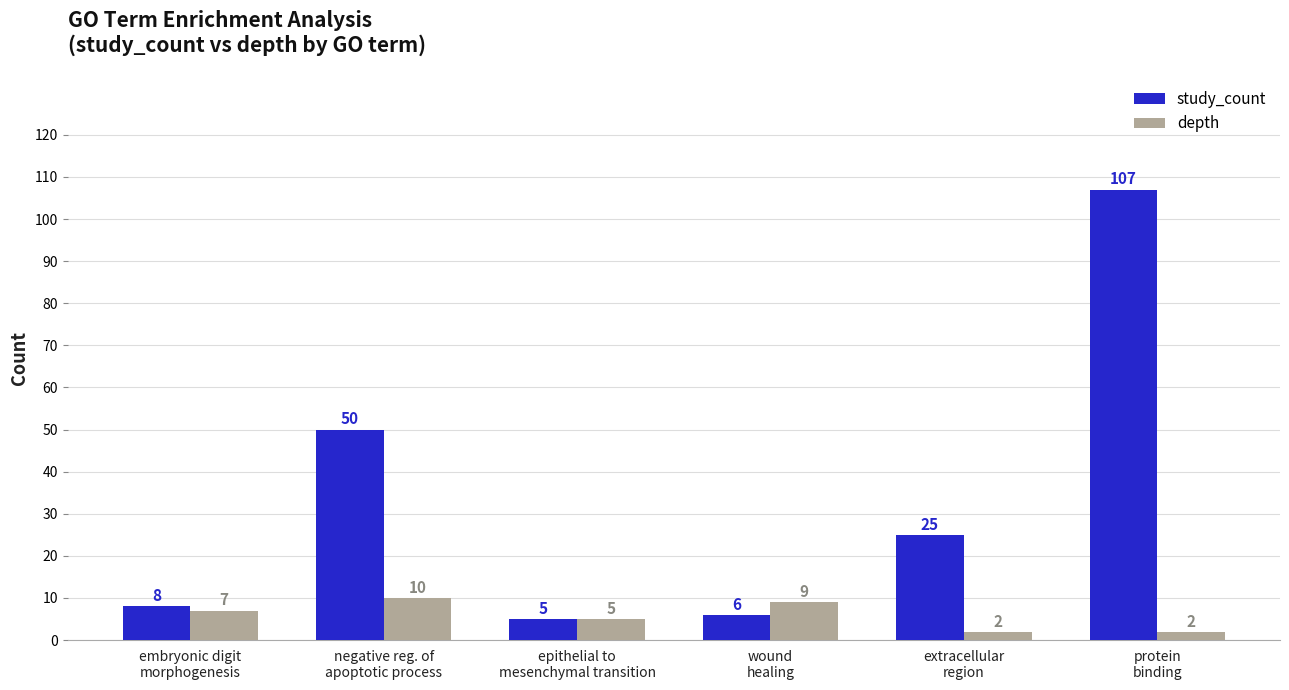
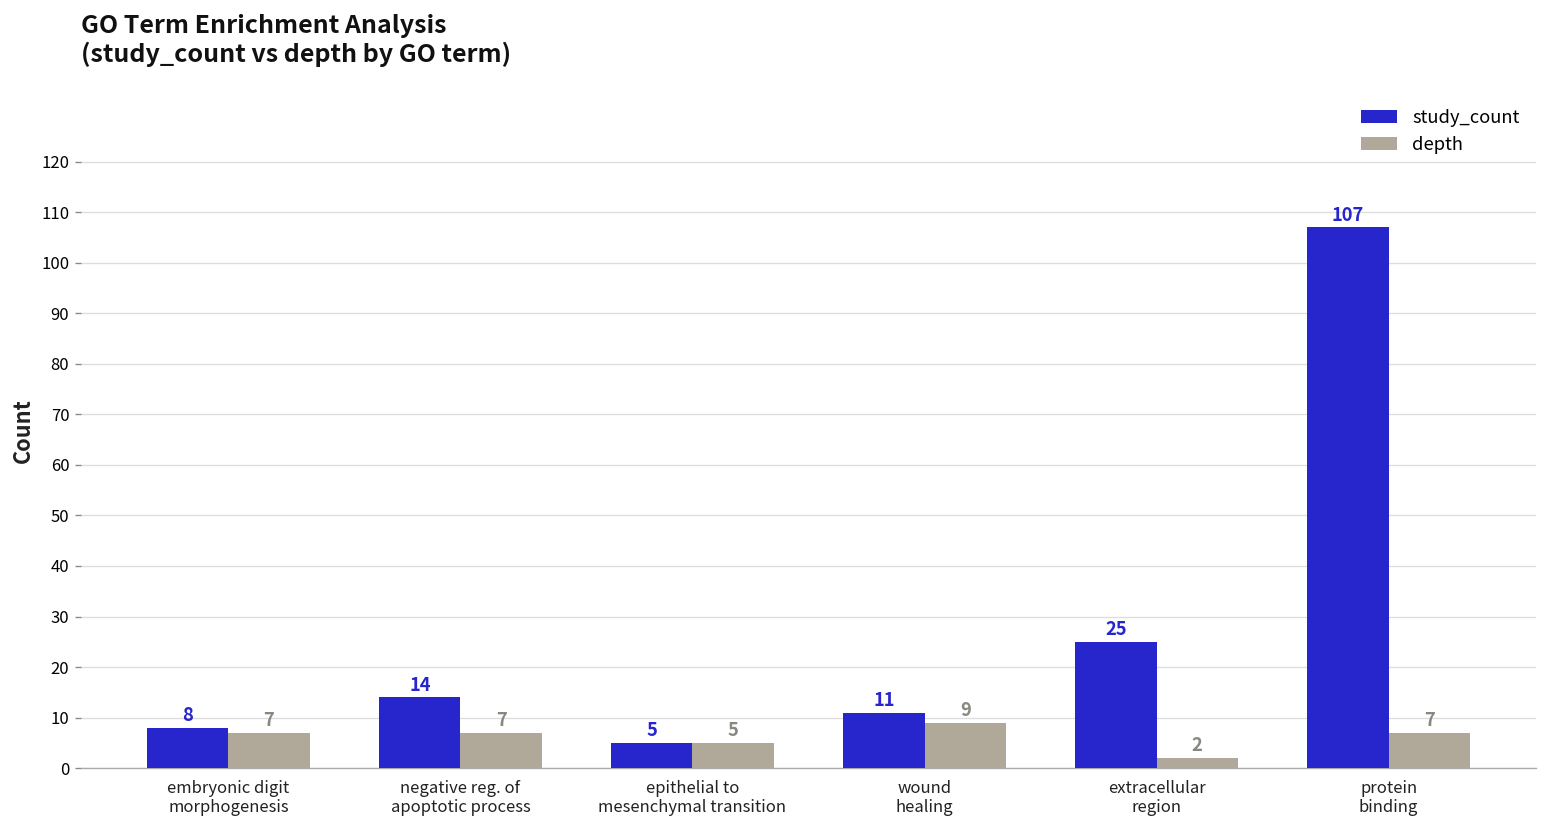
  {
    "study_count": {
      "embryonic digit morphogenesis": 8,
-     "negative reg. of apoptotic process": 50,
+     "negative reg. of apoptotic process": 14,
      "epithelial to mesenchymal transition": 5,
-     "wound healing": 6,
+     "wound healing": 11,
      "extracellular region": 25,
      "protein binding": 107
    },
    "depth": {
      "embryonic digit morphogenesis": 7,
-     "negative reg. of apoptotic process": 10,
+     "negative reg. of apoptotic process": 7,
      "epithelial to mesenchymal transition": 5,
      "wound healing": 9,
      "extracellular region": 2,
-     "protein binding": 2
+     "protein binding": 7
    }
  }
